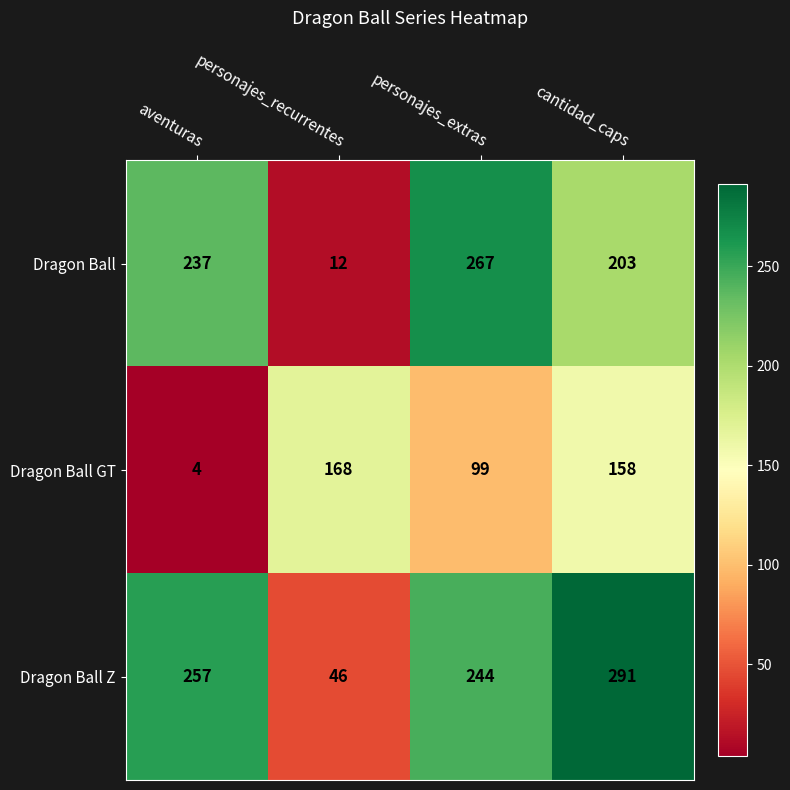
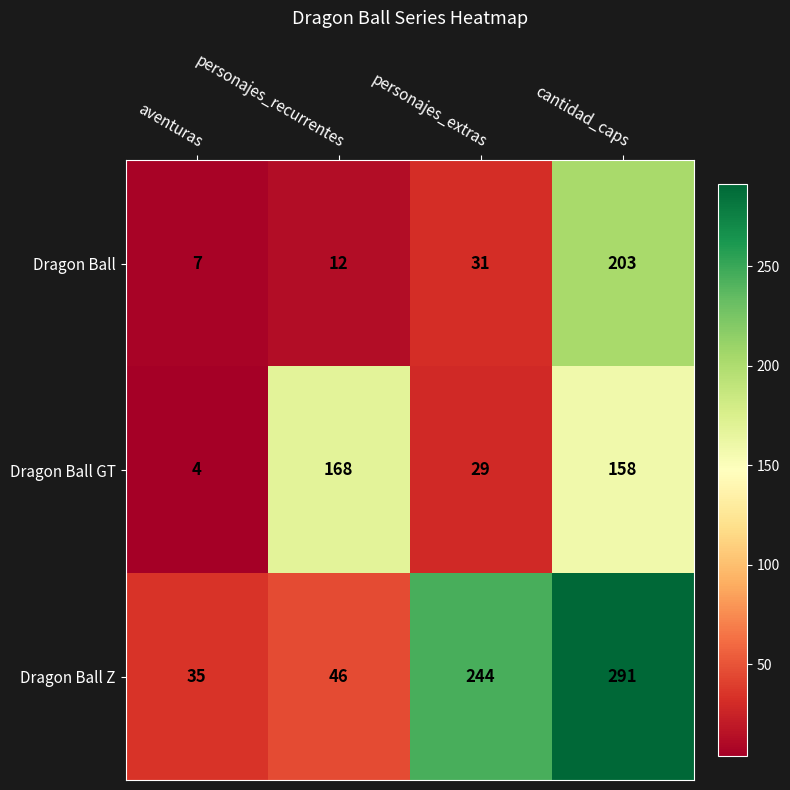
  {
    "Dragon Ball": {
-     "aventuras": 237,
+     "aventuras": 7,
      "personajes_recurrentes": 12,
-     "personajes_extras": 267,
+     "personajes_extras": 31,
      "cantidad_caps": 203
    },
    "Dragon Ball GT": {
      "aventuras": 4,
      "personajes_recurrentes": 168,
-     "personajes_extras": 99,
+     "personajes_extras": 29,
      "cantidad_caps": 158
    },
    "Dragon Ball Z": {
-     "aventuras": 257,
+     "aventuras": 35,
      "personajes_recurrentes": 46,
      "personajes_extras": 244,
      "cantidad_caps": 291
    }
  }
